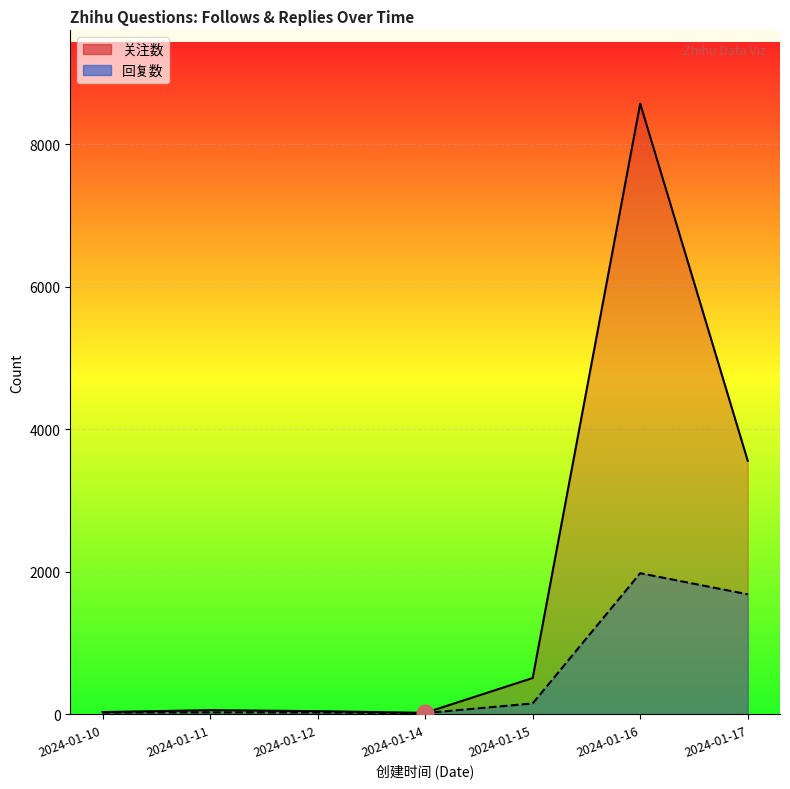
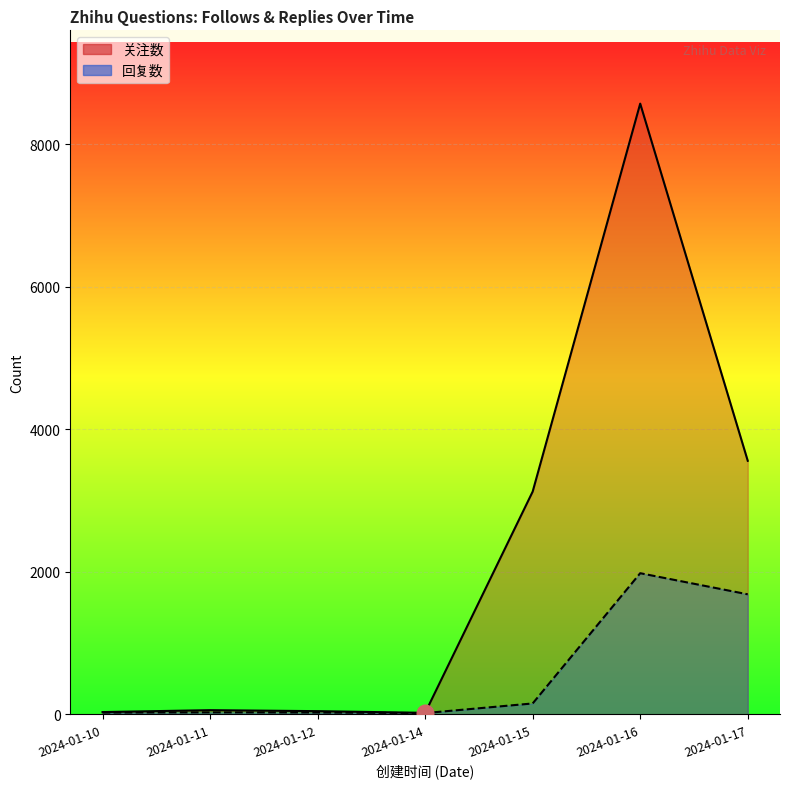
  {
    "关注数": {
-     "2024-01-15": 500,
+     "2024-01-15": 3100,
      "2024-01-16": 8600,
      "2024-01-17": 3600
    },
    "回复数": {
      "2024-01-15": 200,
      "2024-01-16": 2000,
      "2024-01-17": 1700
    }
  }
